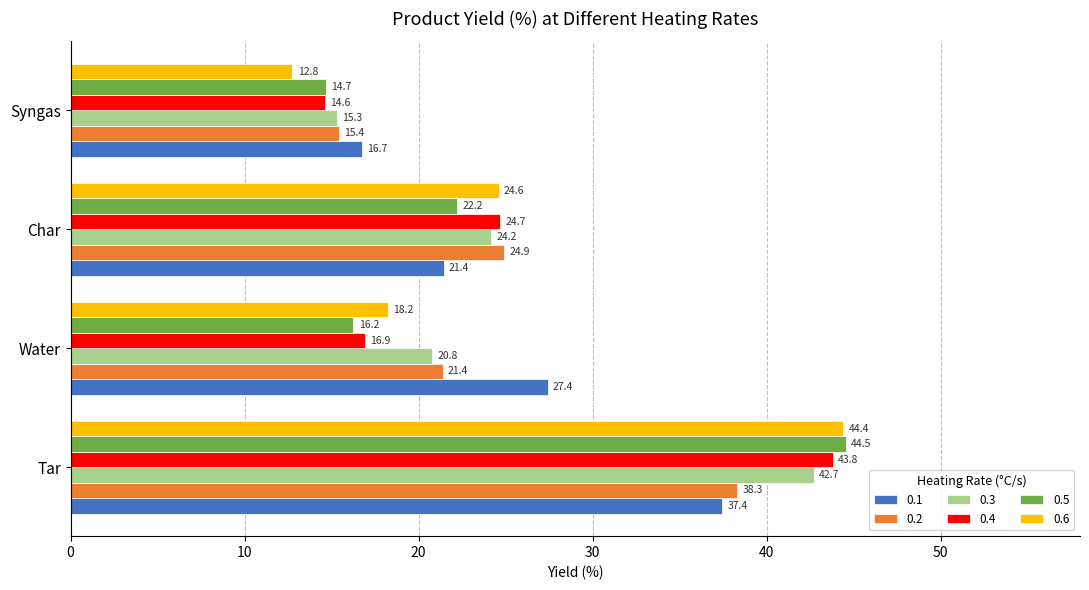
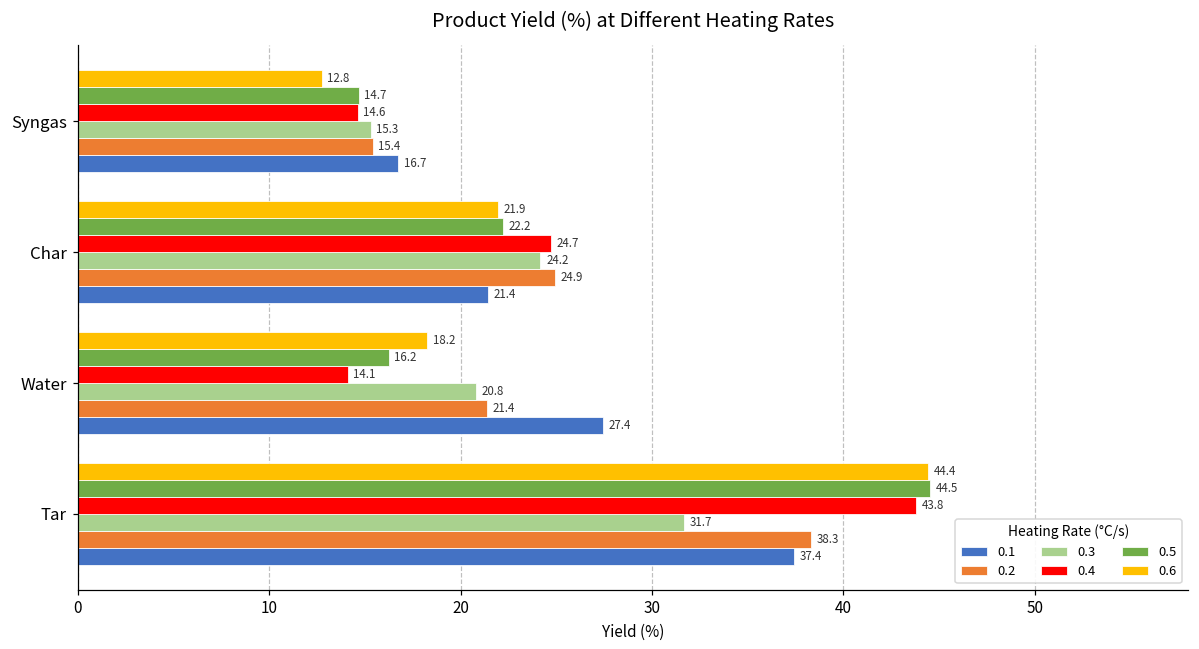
  {
    "0.1": {
      "Syngas": 16.7,
      "Char": 21.4,
      "Water": 27.4,
      "Tar": 37.4
    },
    "0.2": {
      "Syngas": 15.4,
      "Char": 24.9,
      "Water": 21.4,
      "Tar": 38.3
    },
    "0.3": {
      "Syngas": 15.3,
      "Char": 24.2,
      "Water": 20.8,
-     "Tar": 42.7
+     "Tar": 31.7
    },
    "0.4": {
      "Syngas": 14.6,
      "Char": 24.7,
-     "Water": 16.9,
+     "Water": 14.1,
      "Tar": 43.8
    },
    "0.5": {
      "Syngas": 14.7,
      "Char": 22.2,
      "Water": 16.2,
      "Tar": 44.5
    },
    "0.6": {
      "Syngas": 12.8,
-     "Char": 24.6,
+     "Char": 21.9,
      "Water": 18.2,
      "Tar": 44.4
    }
  }
